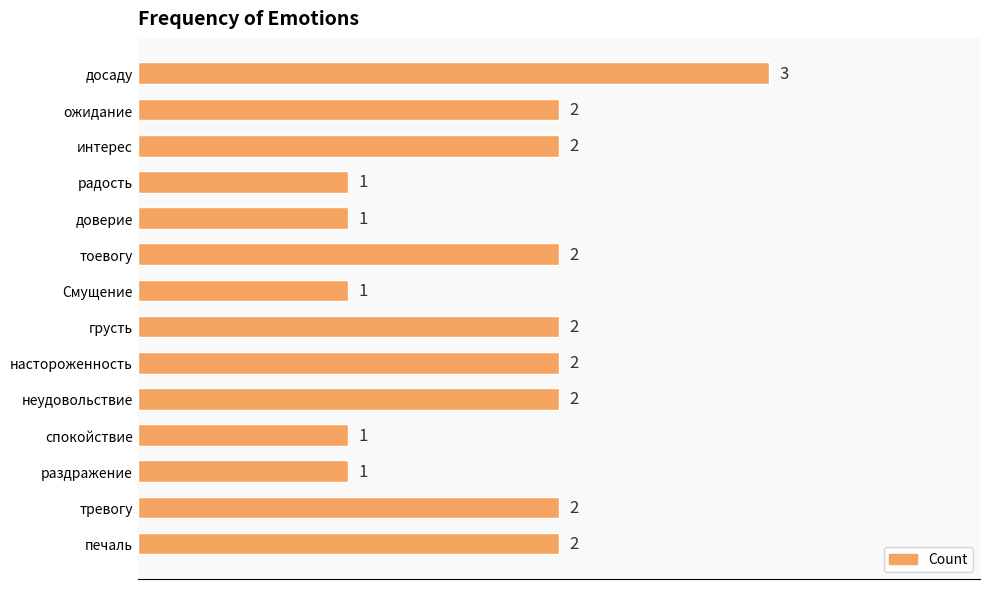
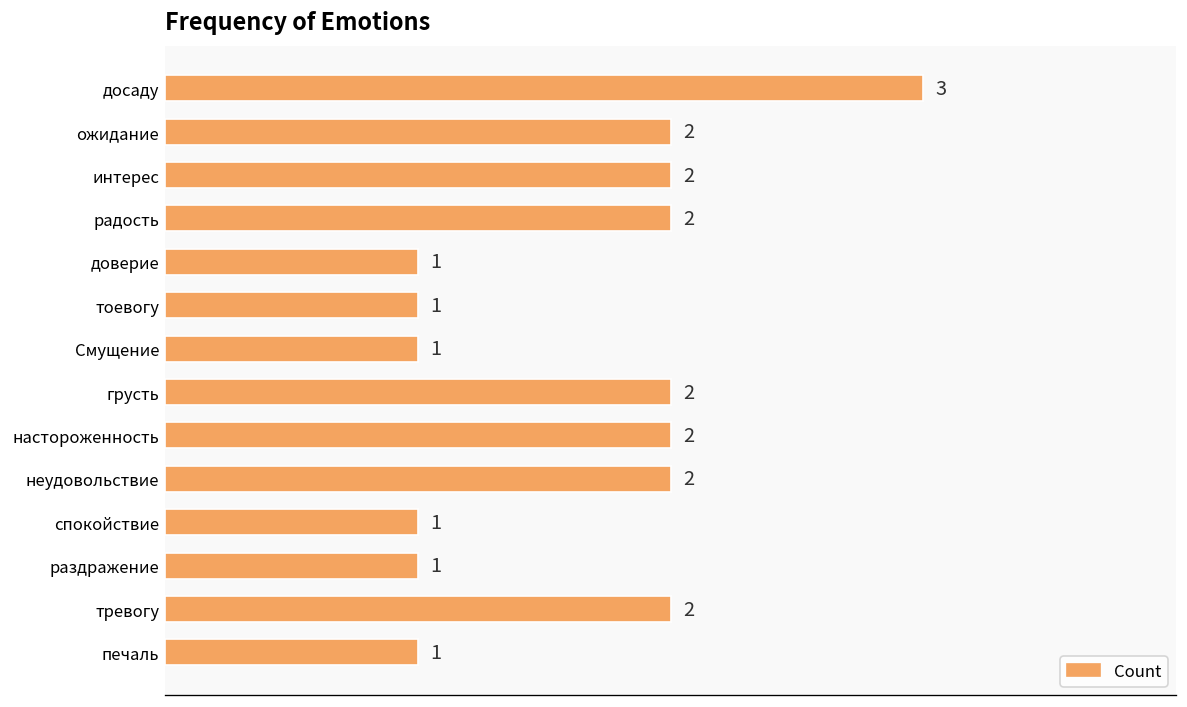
  {
    "досаду": 3,
    "ожидание": 2,
    "интерес": 2,
-   "радость": 1,
+   "радость": 2,
    "доверие": 1,
-   "тоевогу": 2,
+   "тоевогу": 1,
    "Смущение": 1,
    "грусть": 2,
    "настороженность": 2,
    "неудовольствие": 2,
    "спокойствие": 1,
    "раздражение": 1,
    "тревогу": 2,
-   "печаль": 2
+   "печаль": 1
  }
